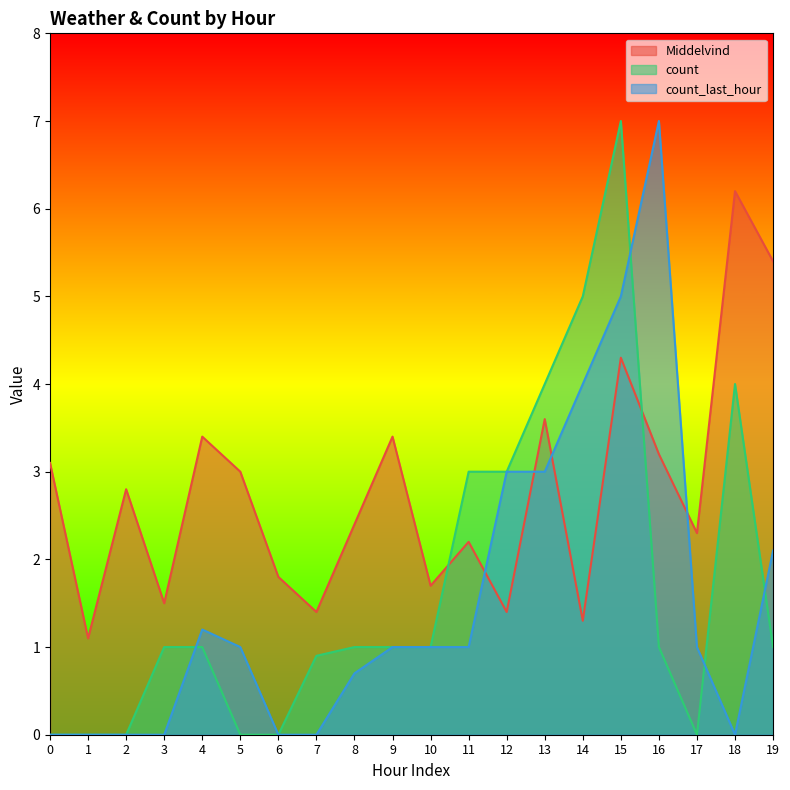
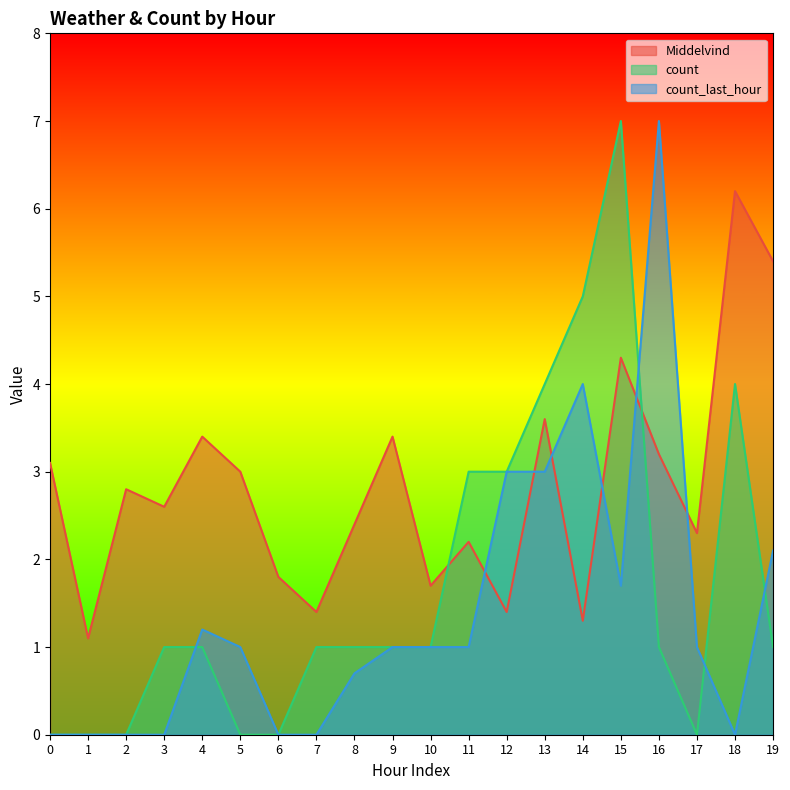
  {
    "Middelvind": {
      "0": 3.1,
      "1": 1.1,
      "2": 2.8,
-     "3": 1.5,
+     "3": 2.6,
      "4": 3.4,
      "5": 3.0,
      "6": 1.8,
      "7": 1.4,
      "8": 2.4,
      "9": 3.4,
      "10": 1.7,
      "11": 2.2,
      "12": 1.4,
      "13": 3.6,
      "14": 1.3,
      "15": 4.3,
      "16": 3.2,
      "17": 2.3,
      "18": 6.2,
      "19": 5.4
    },
    "count": {
      "3": 1.0,
      "4": 1.0,
      "5": 0.0,
-     "7": 0.9,
+     "7": 1.0,
      "8": 1.0,
      "11": 3.0,
      "13": 4.0,
      "14": 5.0,
      "15": 7.0,
      "16": 1.0,
      "17": 0.0,
      "18": 4.0,
      "19": 1.0
    },
    "count_last_hour": {
      "3": 0.0,
      "4": 1.2,
      "5": 1.0,
      "7": 0.0,
      "8": 0.7,
      "11": 1.0,
      "13": 3.0,
      "14": 4.0,
-     "15": 5.0,
+     "15": 1.7,
      "16": 7.0,
      "17": 1.0,
      "18": 0.0,
      "19": 2.1
    }
  }
